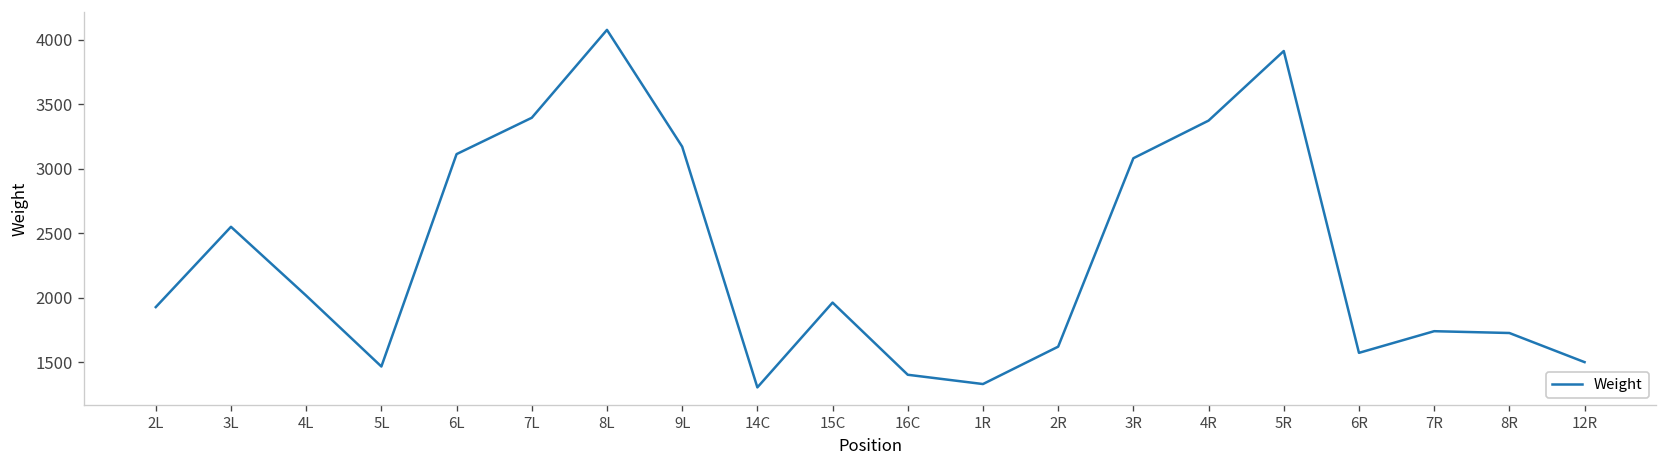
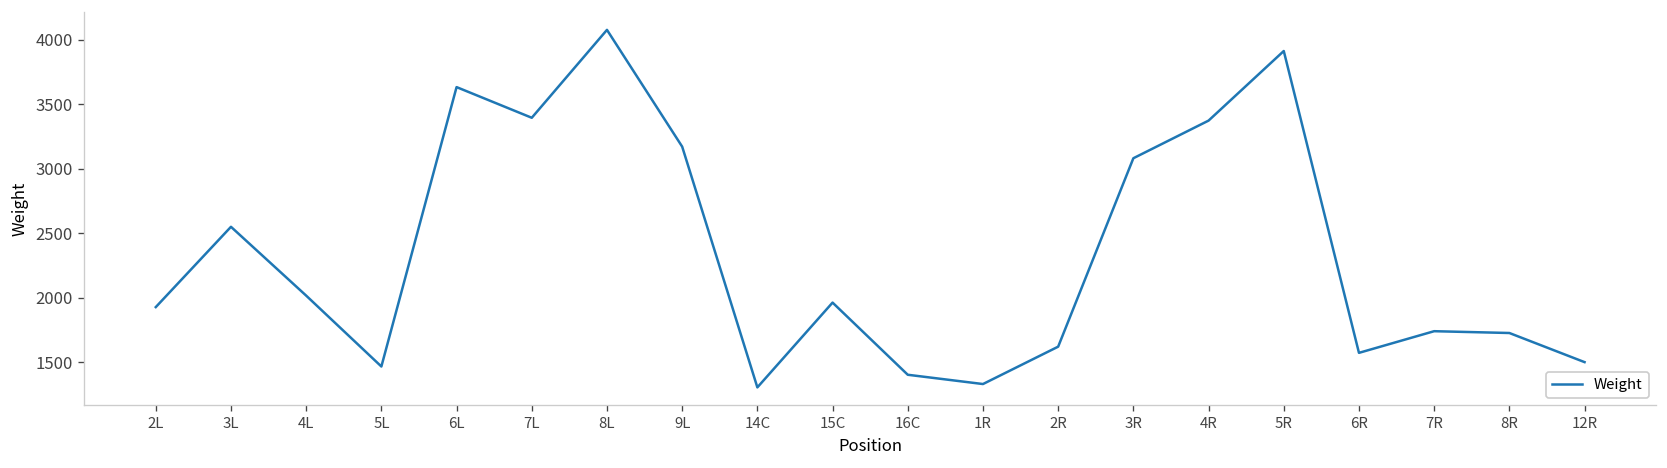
  {
    "2L": 1930,
    "3L": 2550,
    "4L": 2020,
    "5L": 1470,
-   "6L": 3110,
+   "6L": 3630,
    "7L": 3400,
    "8L": 4080,
    "9L": 3170,
    "14C": 1300,
    "15C": 1960,
    "16C": 1400,
    "1R": 1330,
    "2R": 1620,
    "3R": 3080,
    "4R": 3370,
    "5R": 3910,
    "6R": 1570,
    "7R": 1740,
    "8R": 1730,
    "12R": 1500
  }
